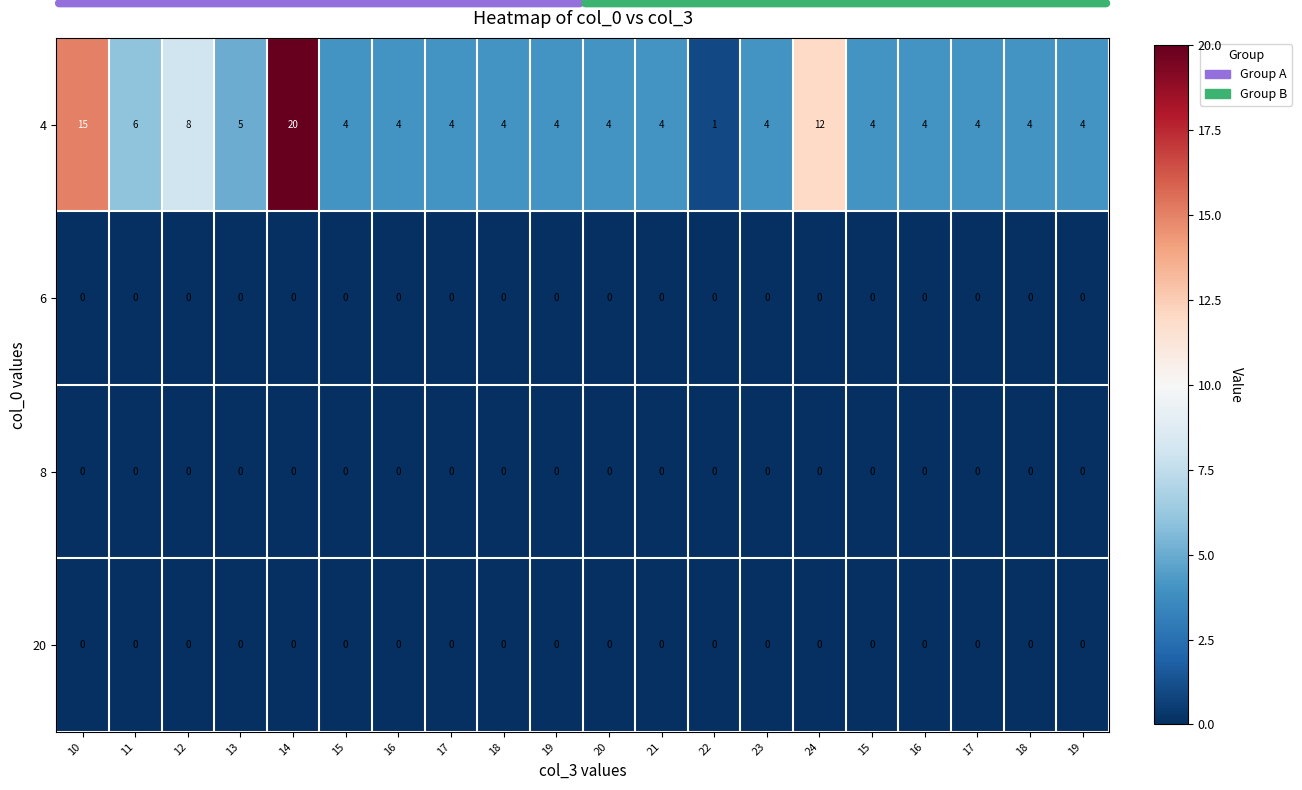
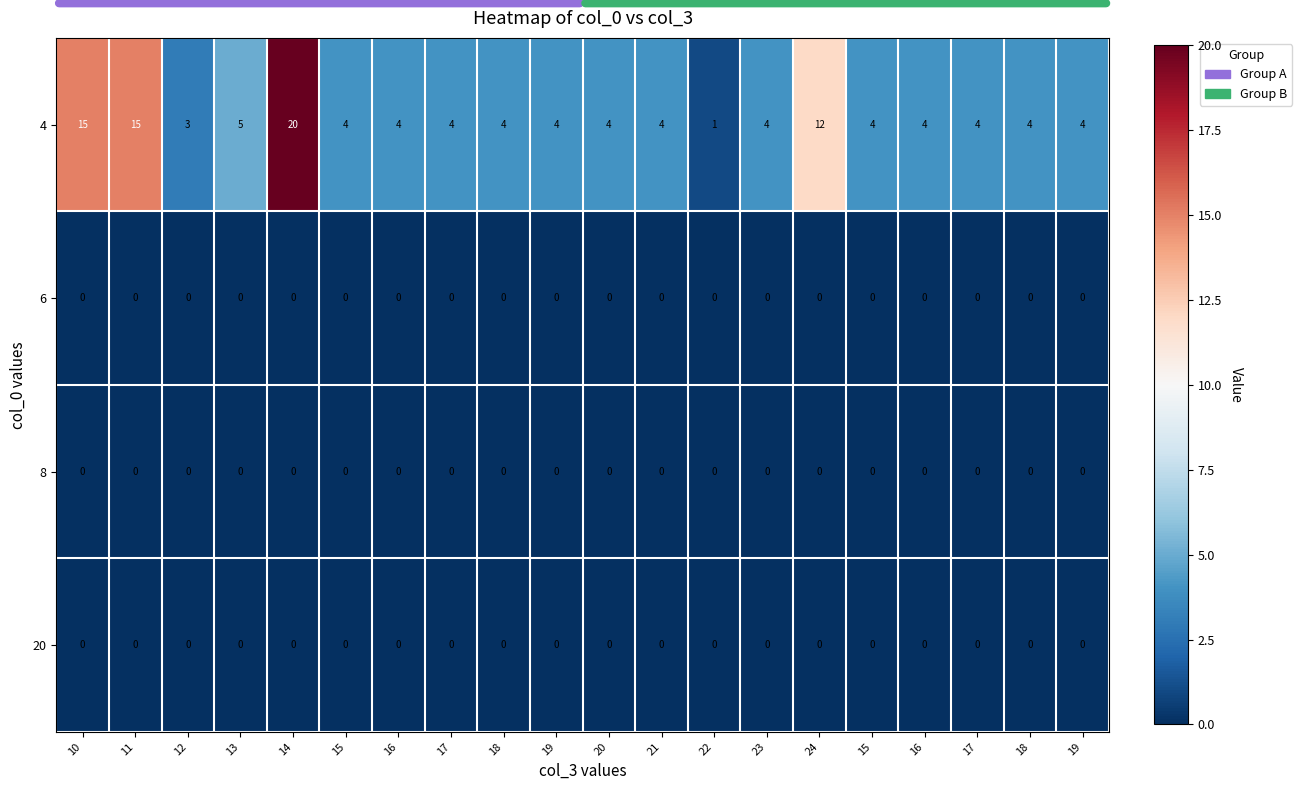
  {
    "4": {
      "10": 15,
-     "11": 6,
-     "12": 8,
+     "11": 15,
+     "12": 3,
      "13": 5,
      "14": 20,
      "20": 4,
      "21": 4,
      "22": 1,
      "23": 4,
      "24": 12
    },
    "6": {
      "10": 0,
      "11": 0,
      "12": 0,
      "13": 0,
      "14": 0,
      "20": 0,
      "21": 0,
      "22": 0,
      "23": 0,
      "24": 0
    },
    "8": {
      "10": 0,
      "11": 0,
      "12": 0,
      "13": 0,
      "14": 0,
      "20": 0,
      "21": 0,
      "22": 0,
      "23": 0,
      "24": 0
    },
    "20": {
      "10": 0,
      "11": 0,
      "12": 0,
      "13": 0,
      "14": 0,
      "20": 0,
      "21": 0,
      "22": 0,
      "23": 0,
      "24": 0
    }
  }
